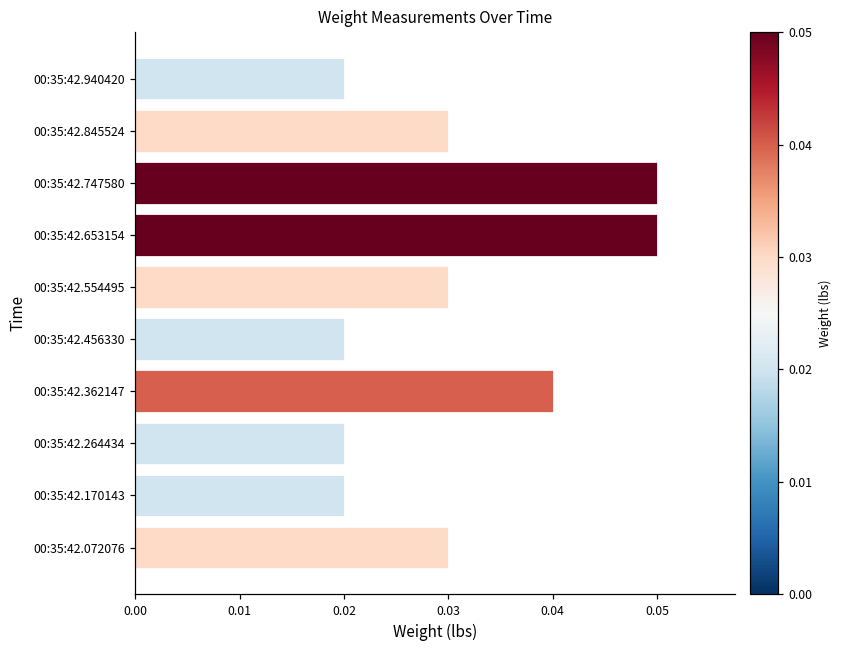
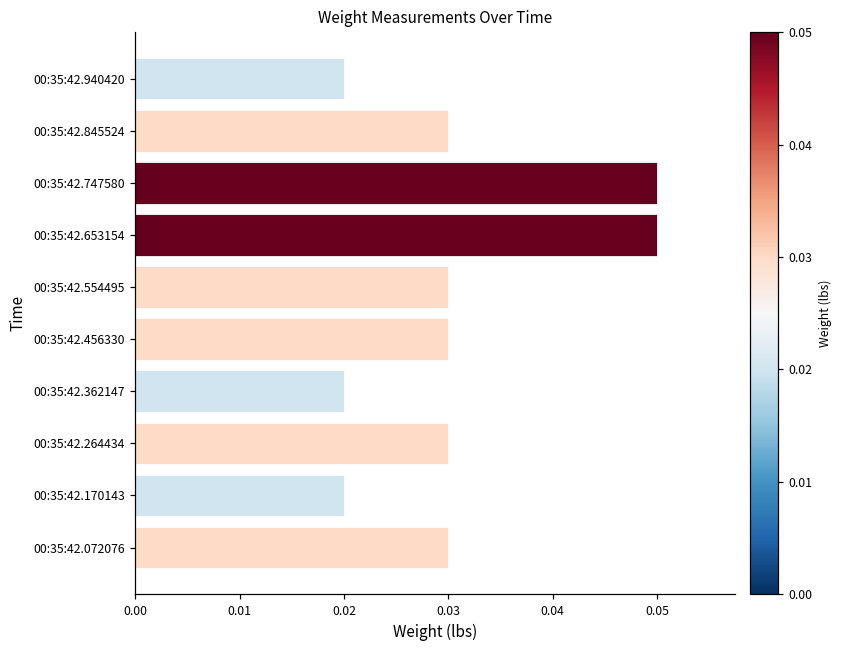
  {
    "00:35:42.940420": 0.02,
    "00:35:42.845524": 0.03,
    "00:35:42.747580": 0.05,
    "00:35:42.653154": 0.05,
    "00:35:42.554495": 0.03,
-   "00:35:42.456330": 0.02,
-   "00:35:42.362147": 0.04,
-   "00:35:42.264434": 0.02,
+   "00:35:42.456330": 0.03,
+   "00:35:42.362147": 0.02,
+   "00:35:42.264434": 0.03,
    "00:35:42.170143": 0.02,
    "00:35:42.072076": 0.03
  }
